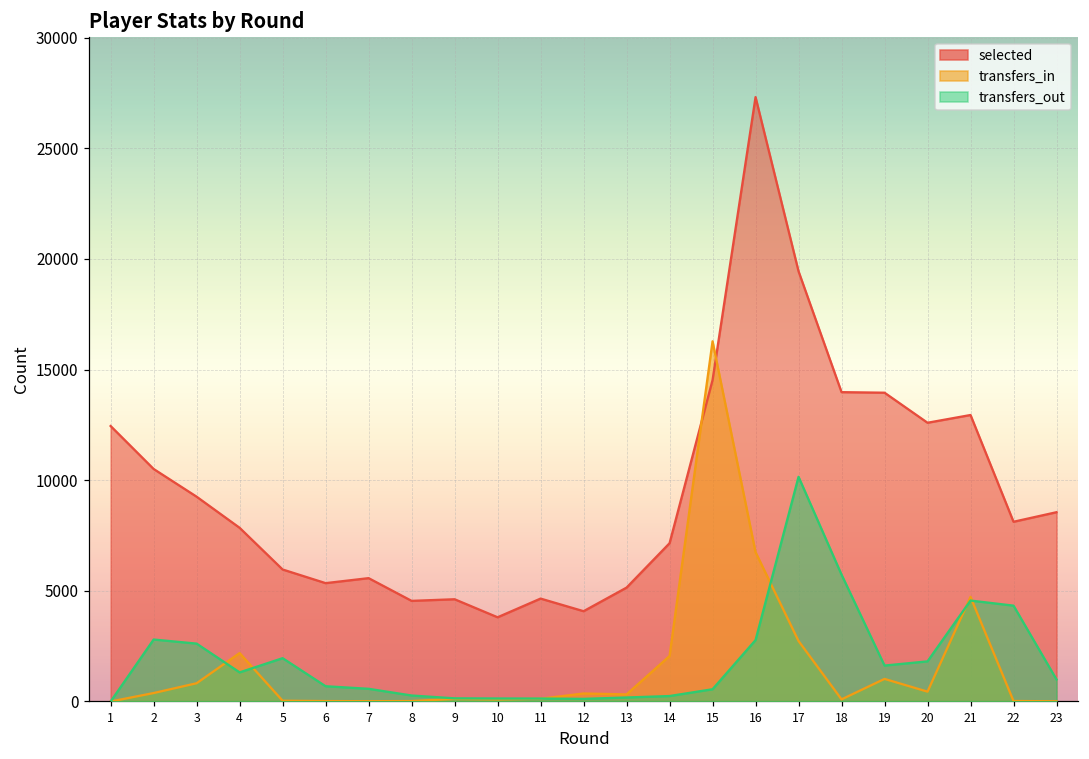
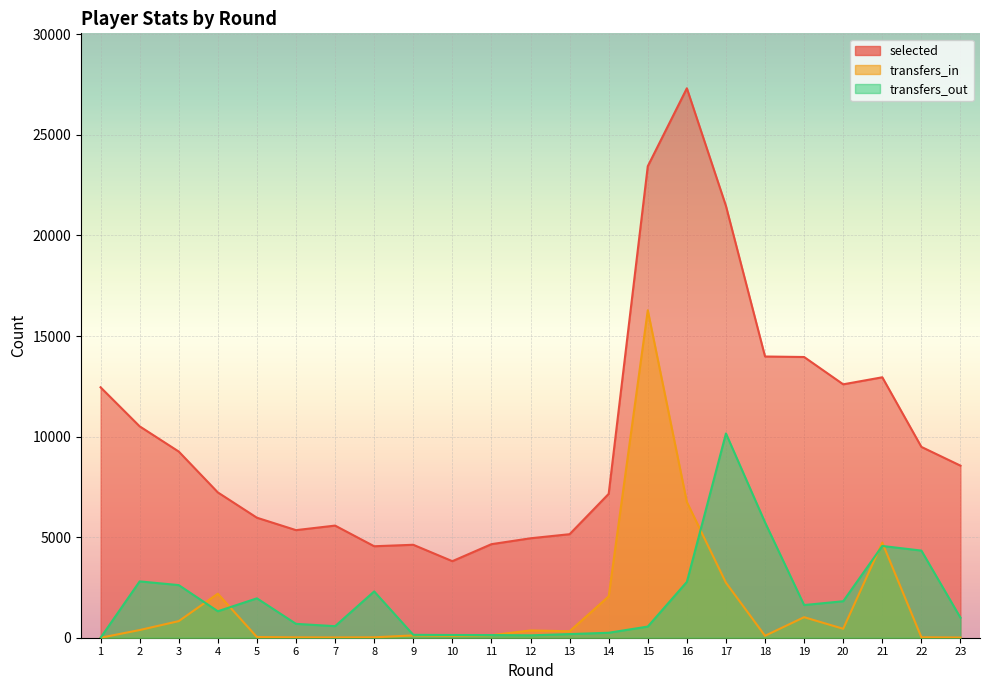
  {
    "selected": {
      "1": 12500,
      "2": 10500,
      "3": 9300,
-     "4": 7900,
+     "4": 7200,
      "5": 6000,
      "6": 5300,
      "7": 5600,
      "8": 4500,
      "9": 4600,
      "10": 3800,
      "11": 4700,
-     "12": 4100,
+     "12": 4900,
      "13": 5100,
      "14": 7200,
-     "15": 14500,
+     "15": 23400,
      "16": 27300,
-     "17": 19400,
+     "17": 21500,
      "18": 14000,
      "19": 14000,
      "20": 12600,
      "21": 12900,
-     "22": 8100,
+     "22": 9500,
      "23": 8600
    },
    "transfers_in": {
      "2": 400,
      "3": 800,
      "4": 2200,
      "5": 0,
      "6": 0,
      "7": 0,
      "8": 0,
      "12": 400,
      "13": 300,
      "14": 2100,
      "15": 16300,
      "16": 6700,
      "17": 2700,
      "18": 100,
      "19": 1000,
      "20": 400,
      "21": 4700,
      "22": 0,
      "23": 0
    },
    "transfers_out": {
      "2": 2800,
      "3": 2600,
      "4": 1300,
      "5": 2000,
      "6": 700,
      "7": 600,
-     "8": 300,
+     "8": 2300,
      "12": 100,
      "13": 200,
      "14": 200,
      "15": 600,
      "16": 2800,
      "17": 10200,
      "18": 5700,
      "19": 1600,
      "20": 1800,
      "21": 4600,
      "22": 4300,
      "23": 1000
    }
  }
